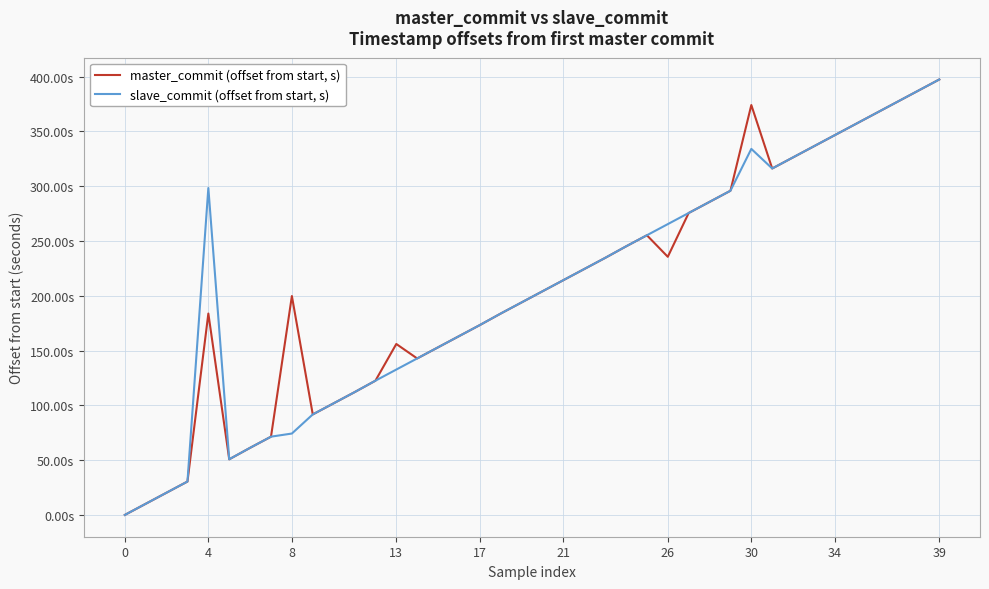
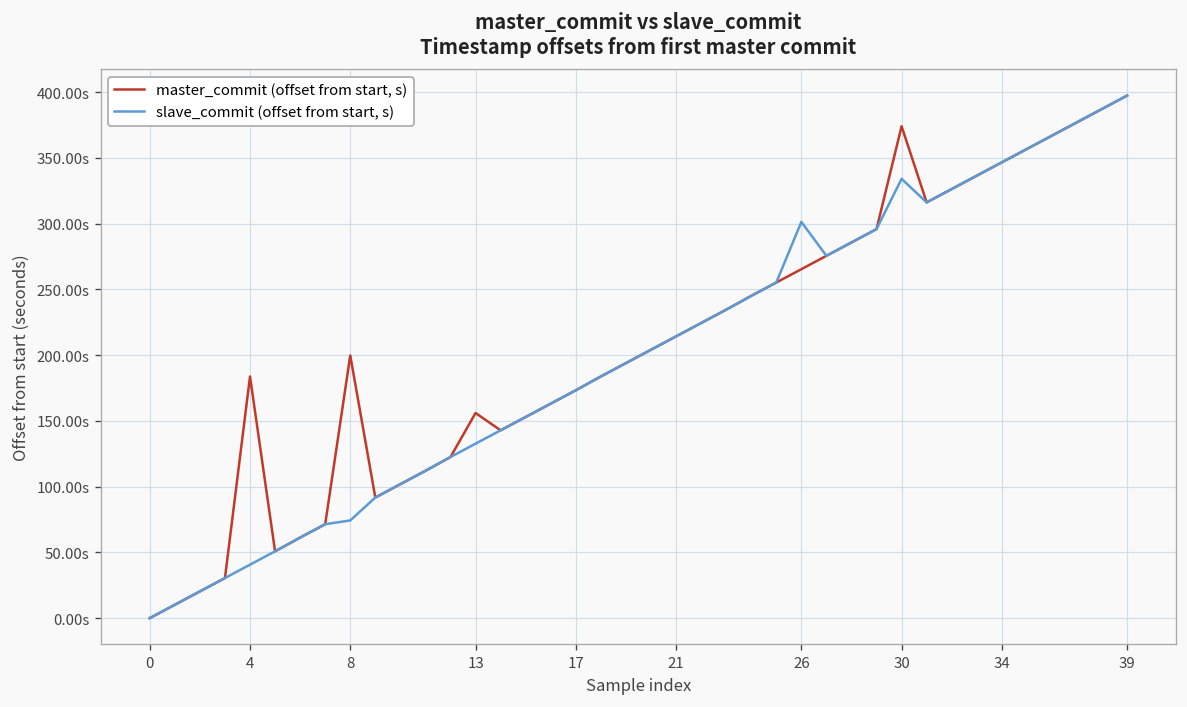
  {
    "master_commit (offset from start, s)": {
      "4": "184s",
      "8": "200s",
      "13": "156s",
-     "26": "236s",
+     "26": "265s",
      "30": "374s"
    },
    "slave_commit (offset from start, s)": {
-     "4": "298s",
+     "4": "41s",
      "8": "74s",
      "13": "133s",
-     "26": "265s",
+     "26": "301s",
      "30": "334s"
    }
  }
